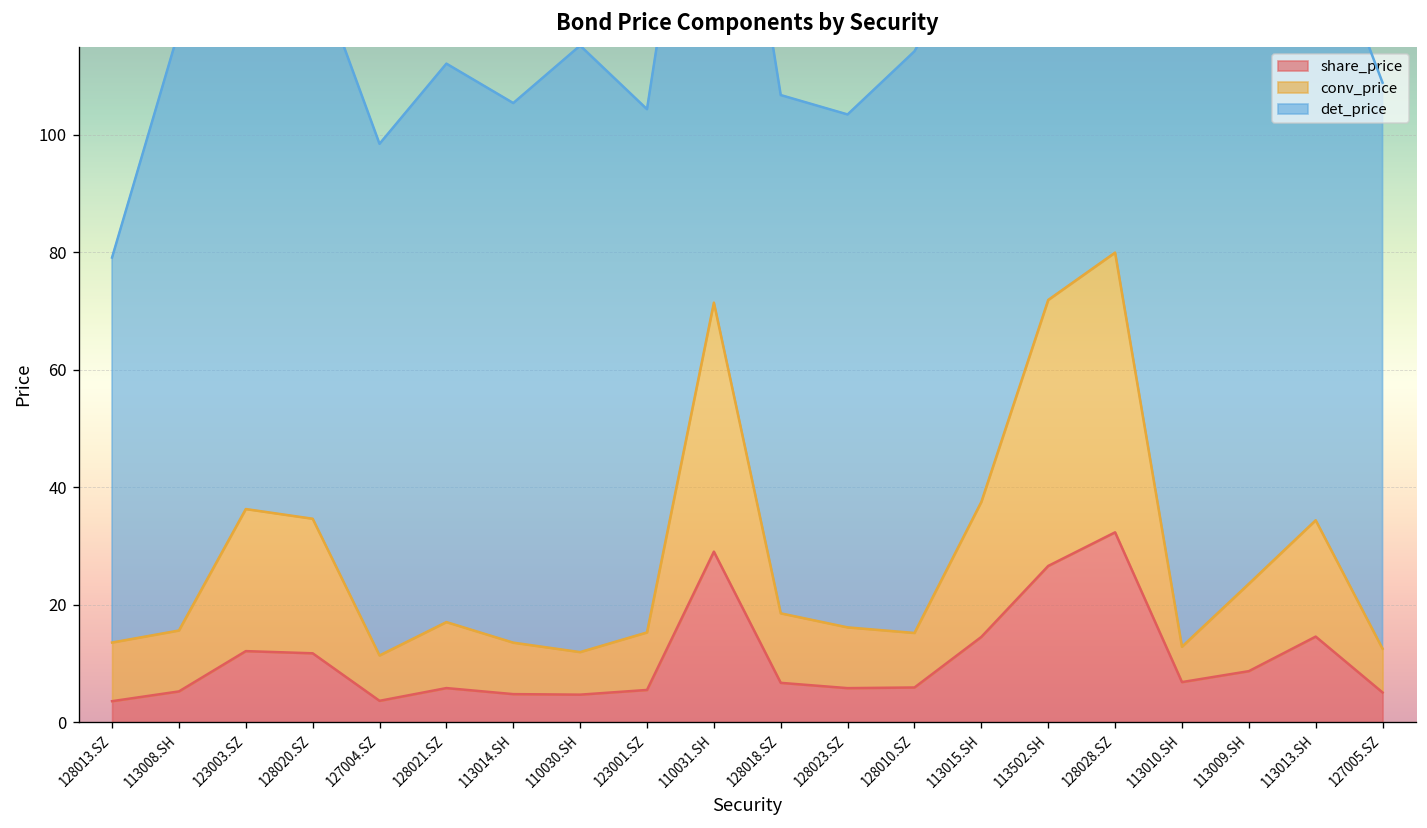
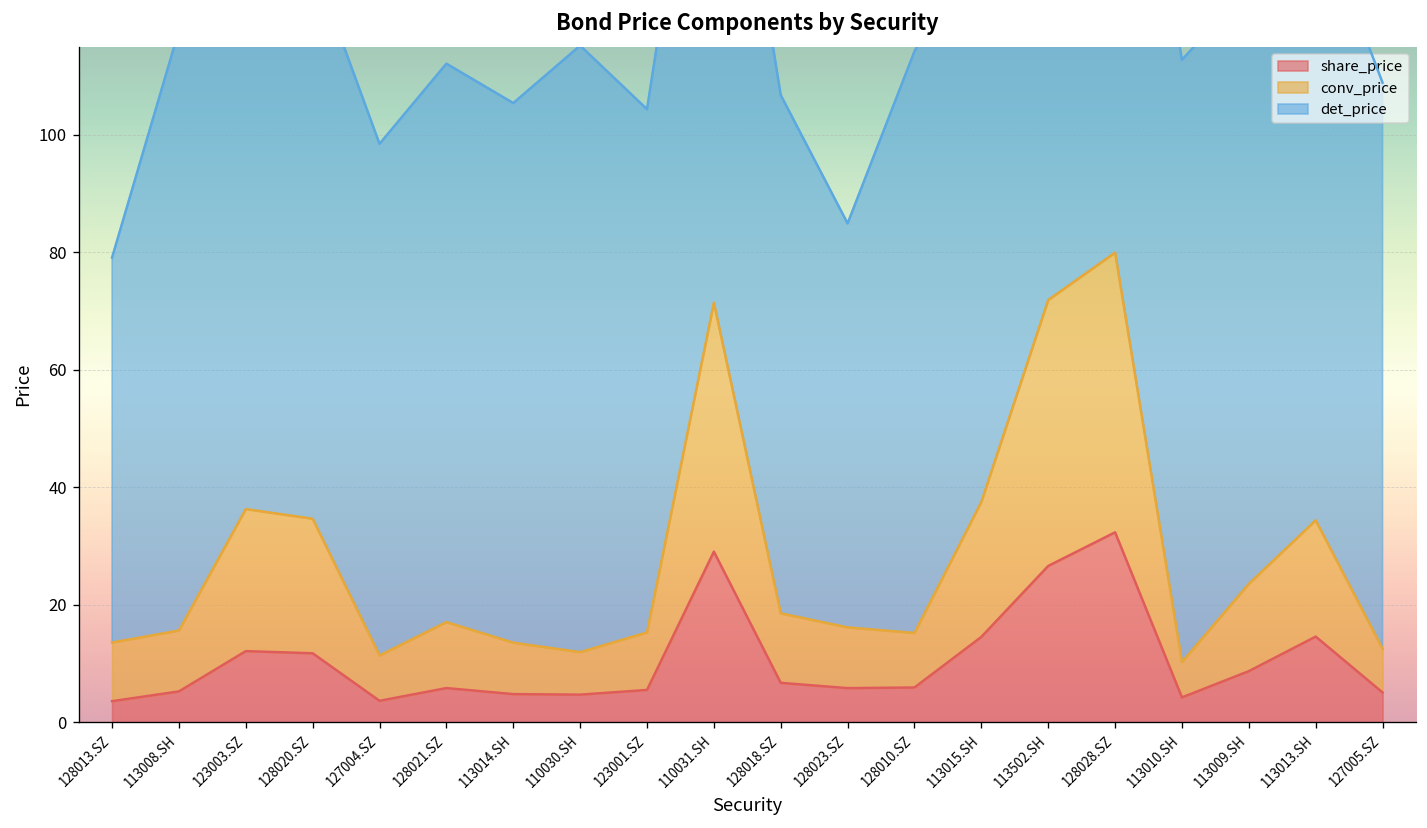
  {
    "share_price": {
      "128013.SZ": 4,
      "113008.SH": 5,
      "123003.SZ": 12,
      "128020.SZ": 12,
      "127004.SZ": 4,
      "128021.SZ": 6,
      "113014.SH": 5,
      "110030.SH": 5,
      "123001.SZ": 6,
      "110031.SH": 29,
      "128018.SZ": 7,
      "128023.SZ": 6,
      "128010.SZ": 6,
      "113015.SH": 15,
      "113502.SH": 27,
      "128028.SZ": 32,
-     "113010.SH": 7,
+     "113010.SH": 4,
      "113009.SH": 9,
      "113013.SH": 15,
      "127005.SZ": 5
    },
    "conv_price": {
      "128013.SZ": 10,
      "113008.SH": 10,
      "123003.SZ": 24,
      "128020.SZ": 23,
      "127004.SZ": 8,
      "128021.SZ": 11,
      "113014.SH": 9,
      "110030.SH": 7,
      "123001.SZ": 10,
      "110031.SH": 42,
      "128018.SZ": 12,
      "128023.SZ": 10,
      "128010.SZ": 9,
      "113015.SH": 23,
      "113502.SH": 45,
      "128028.SZ": 48,
      "113010.SH": 6,
      "113009.SH": 15,
      "113013.SH": 20,
      "127005.SZ": 7
    },
    "det_price": {
      "128013.SZ": 66,
      "127004.SZ": 87,
      "128021.SZ": 95,
      "113014.SH": 92,
      "110030.SH": 103,
      "123001.SZ": 89,
      "128018.SZ": 88,
-     "128023.SZ": 87,
+     "128023.SZ": 69,
      "128010.SZ": 99,
      "113010.SH": 102
    }
  }
